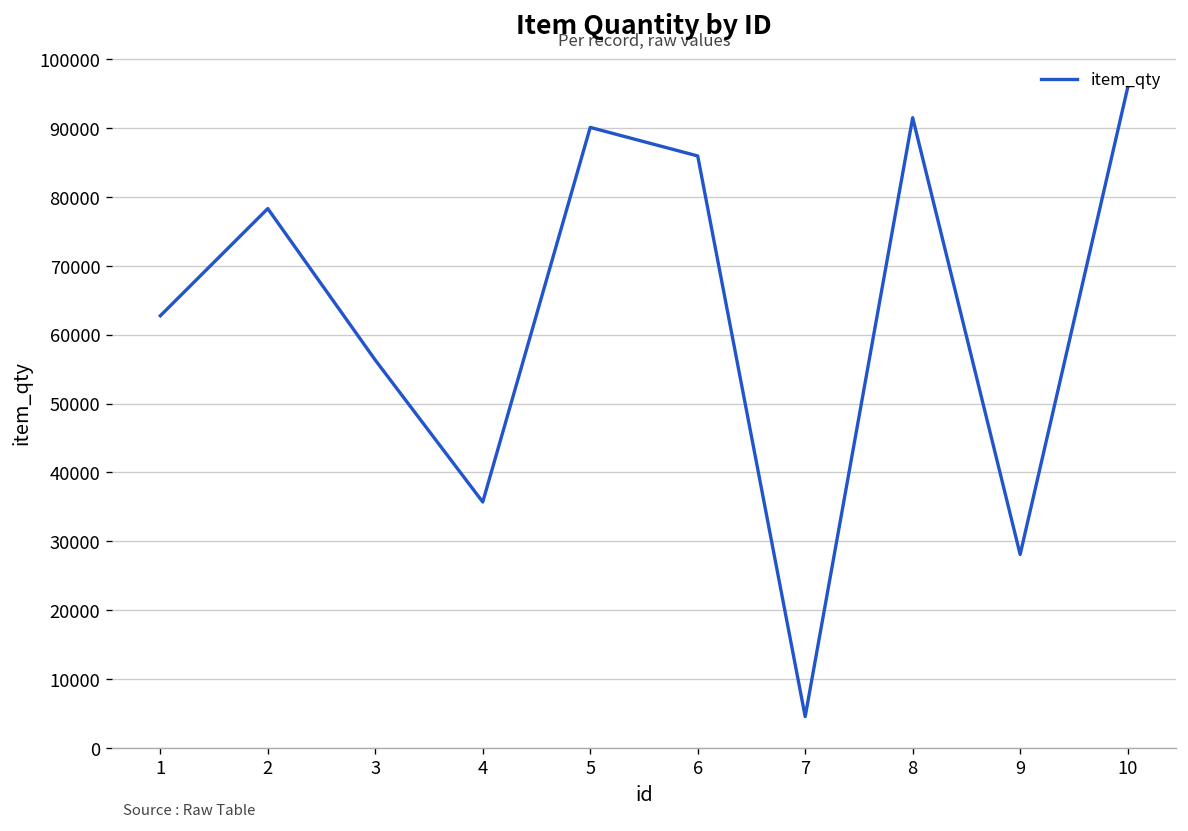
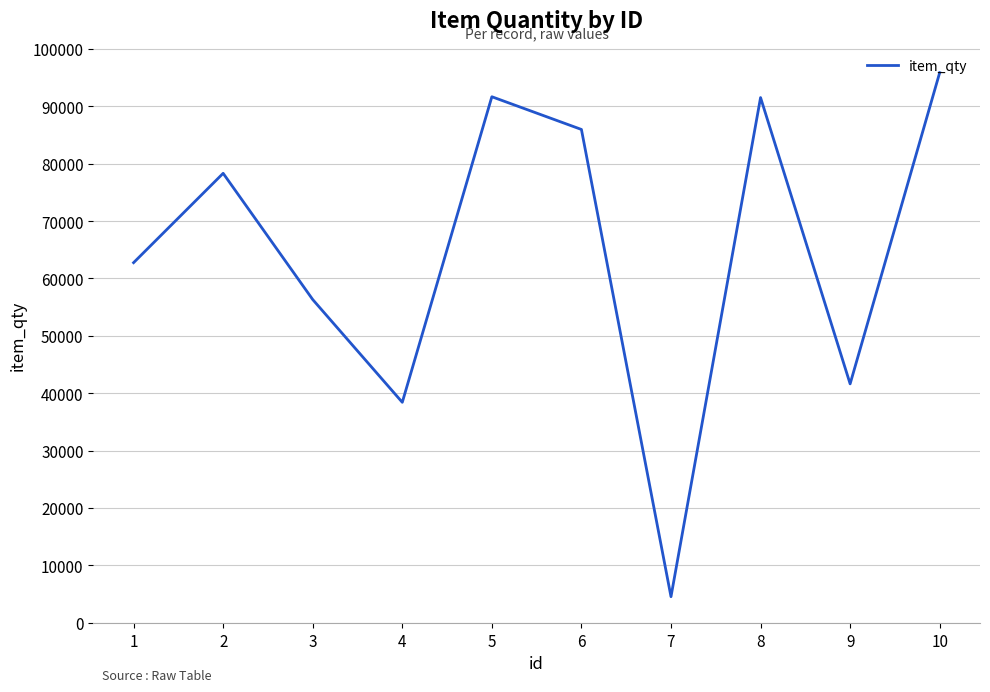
  {
    "1": 63000,
    "2": 78000,
    "3": 56000,
-   "4": 36000,
-   "5": 90000,
+   "4": 38000,
+   "5": 92000,
    "6": 86000,
    "7": 5000,
    "8": 92000,
-   "9": 28000,
+   "9": 42000,
    "10": 96000
  }
